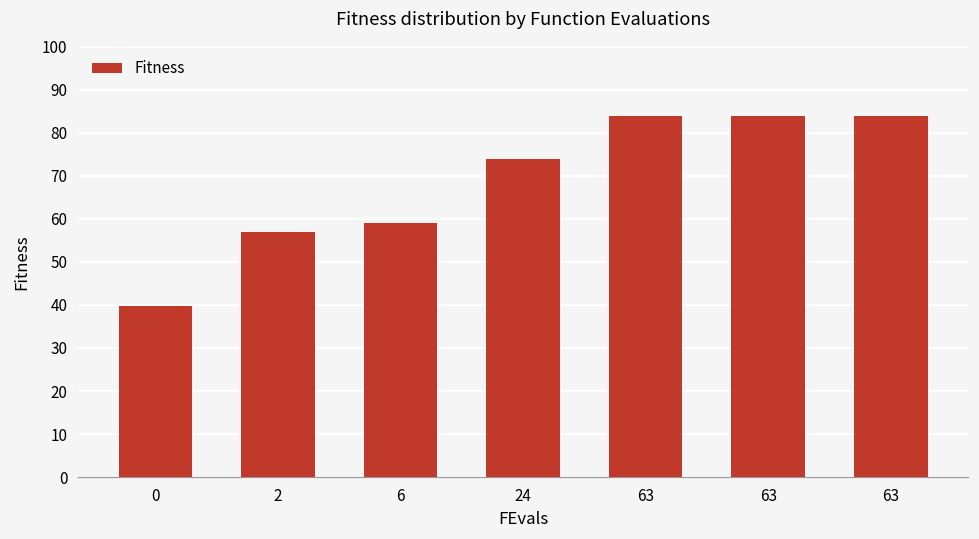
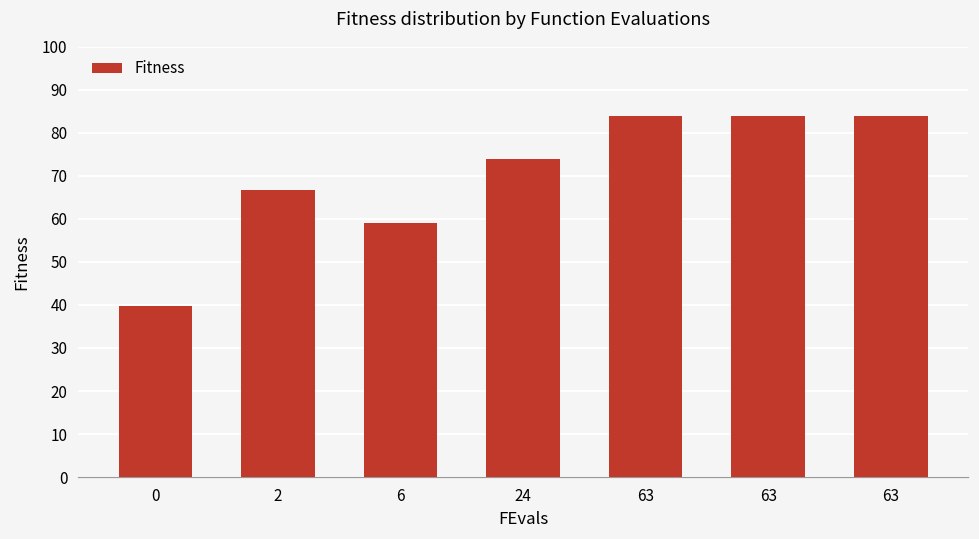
  {
    "0": 40,
-   "2": 57,
+   "2": 67,
    "6": 59,
    "24": 74
  }
